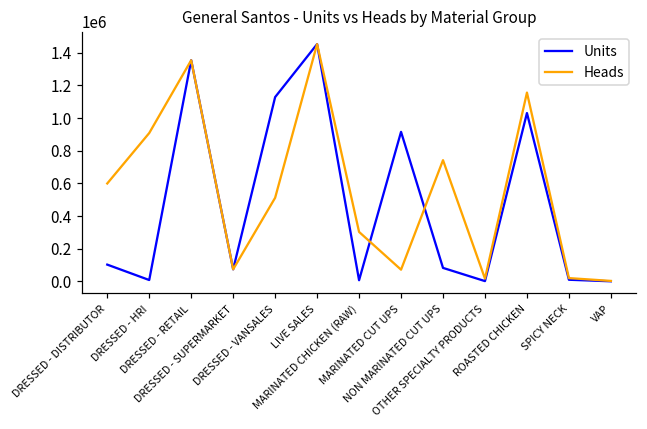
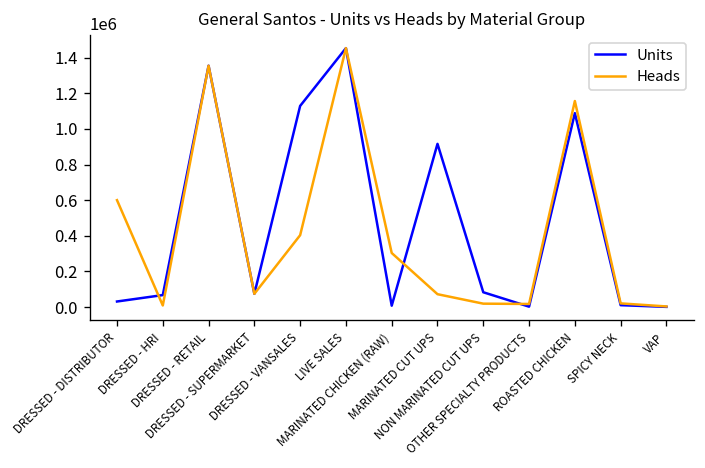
  {
    "Units": {
-     "DRESSED - DISTRIBUTOR": 100000,
-     "DRESSED - HRI": 10000,
+     "DRESSED - DISTRIBUTOR": 30000,
+     "DRESSED - HRI": 70000,
      "DRESSED - VANSALES": 1130000,
      "MARINATED CHICKEN (RAW)": 10000,
      "MARINATED CUT UPS": 920000,
      "NON MARINATED CUT UPS": 80000,
-     "ROASTED CHICKEN": 1030000
+     "ROASTED CHICKEN": 1090000
    },
    "Heads": {
      "DRESSED - DISTRIBUTOR": 600000,
-     "DRESSED - HRI": 910000,
-     "DRESSED - VANSALES": 510000,
+     "DRESSED - HRI": 10000,
+     "DRESSED - VANSALES": 400000,
      "MARINATED CHICKEN (RAW)": 300000,
      "MARINATED CUT UPS": 70000,
-     "NON MARINATED CUT UPS": 740000,
+     "NON MARINATED CUT UPS": 20000,
      "ROASTED CHICKEN": 1160000
    }
  }
